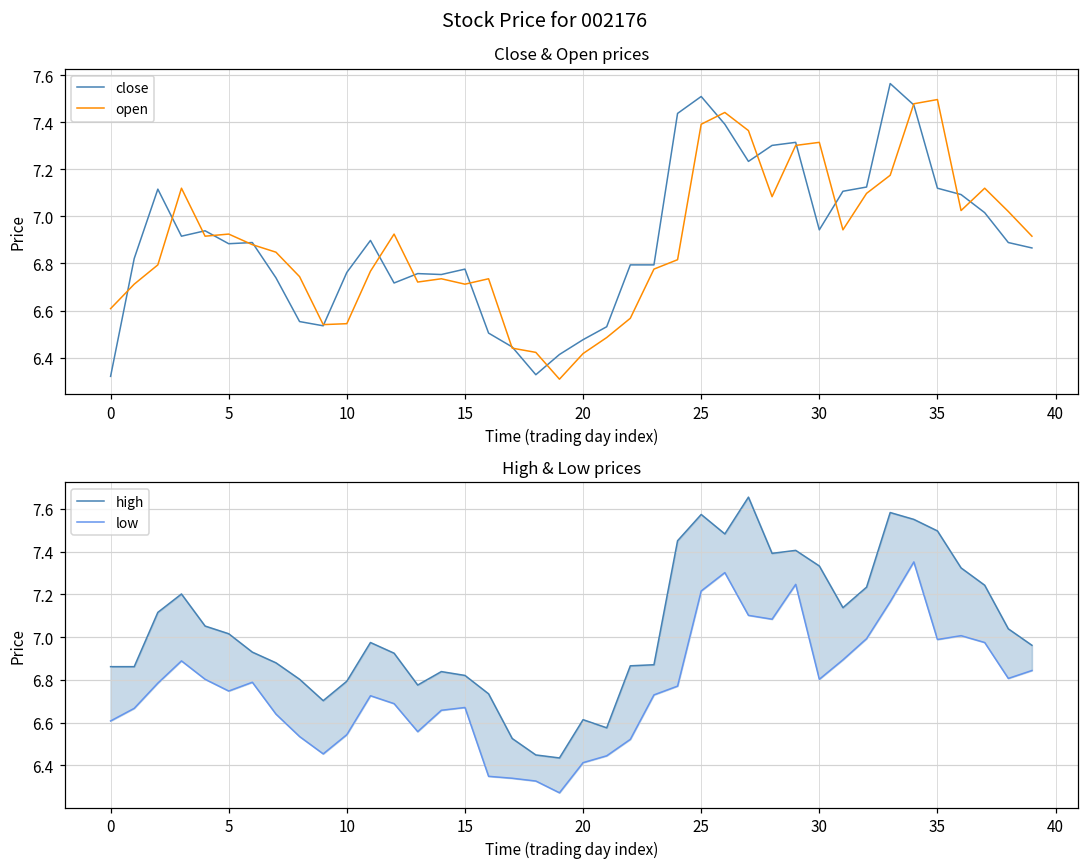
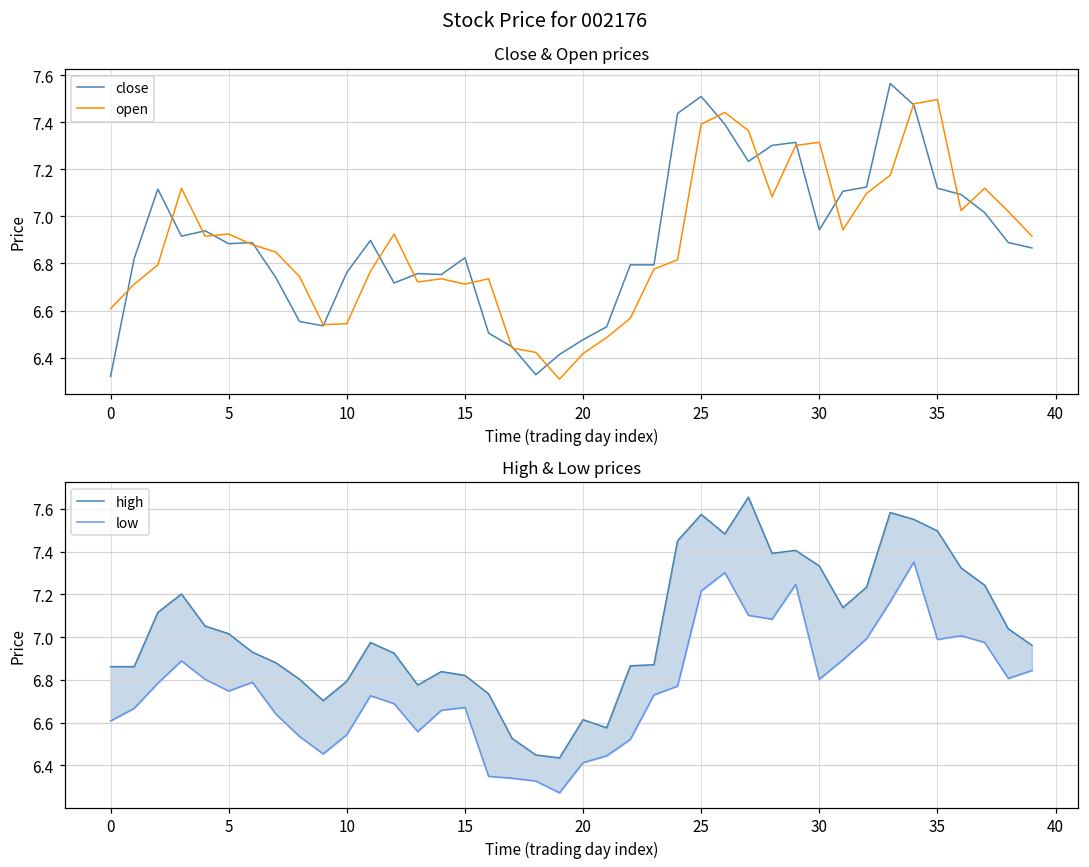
  {
    "Close & Open prices": {
      "close": {
        "0": 6.32,
        "5": 6.88,
        "10": 6.76,
-       "15": 6.78,
+       "15": 6.82,
        "20": 6.48,
        "25": 7.51,
        "30": 6.94,
        "35": 7.12
      },
      "open": {
        "0": 6.61,
        "5": 6.93,
        "10": 6.54,
        "15": 6.71,
        "20": 6.42,
        "25": 7.39,
        "30": 7.32,
        "35": 7.50
      }
    },
    "High & Low prices": {
      "high": {
        "0": 6.86,
        "5": 7.02,
        "10": 6.79,
        "15": 6.82,
        "20": 6.61,
        "25": 7.57,
        "30": 7.33,
        "35": 7.50
      },
      "low": {
        "0": 6.61,
        "5": 6.75,
        "10": 6.54,
        "15": 6.67,
        "20": 6.41,
        "25": 7.22,
        "30": 6.80,
        "35": 6.99
      }
    }
  }
